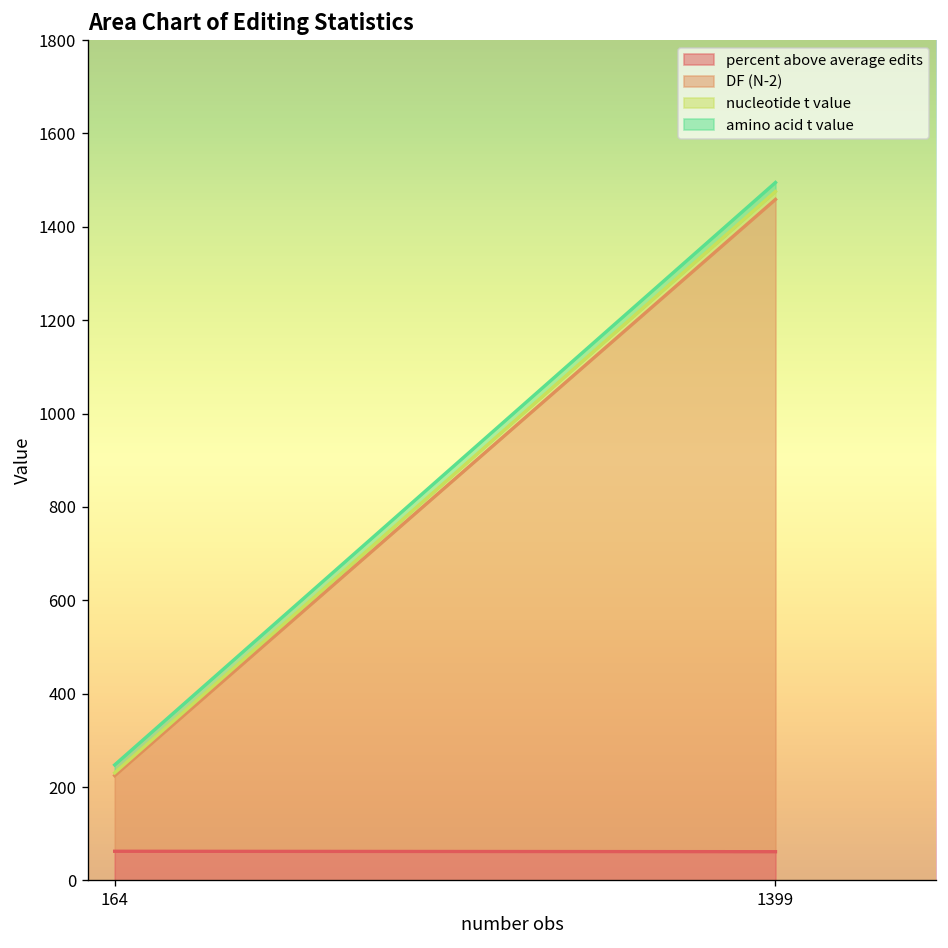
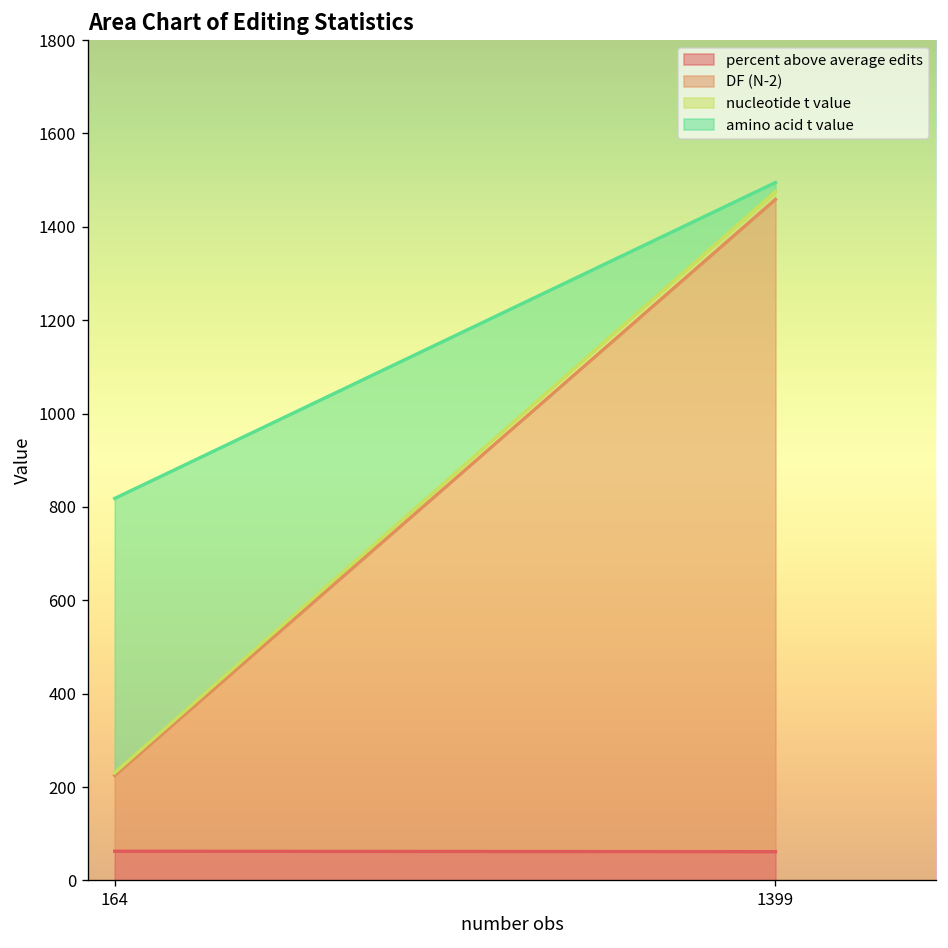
  {
    "nucleotide t value": {
      "1399": 20
    },
    "amino acid t value": {
-     "164": 20,
+     "164": 590,
      "1399": 20
    }
  }
